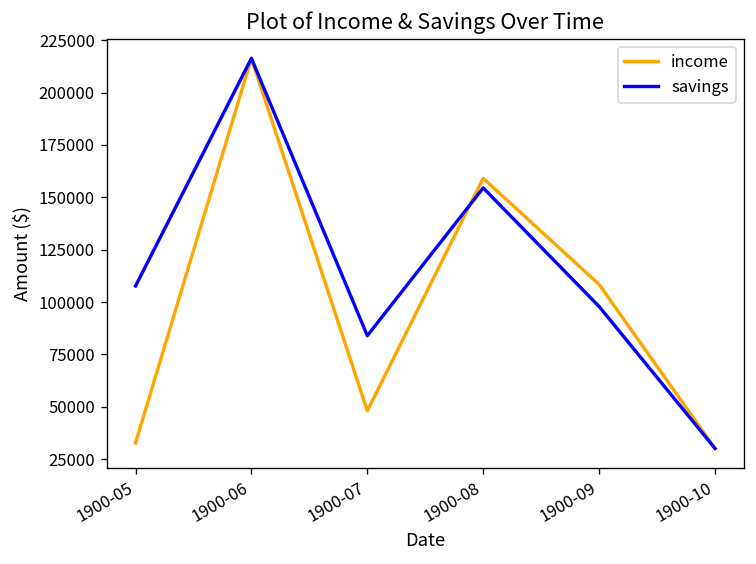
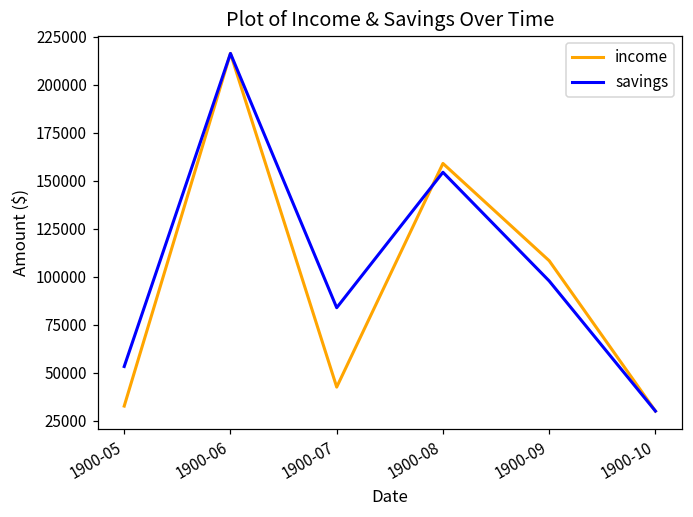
  {
    "income": {
      "1900-05": 33000,
-     "1900-07": 48000,
+     "1900-07": 43000,
      "1900-08": 159000,
      "1900-09": 108000
    },
    "savings": {
-     "1900-05": 108000,
+     "1900-05": 53000,
      "1900-07": 84000,
      "1900-08": 154000,
      "1900-09": 98000
    }
  }
